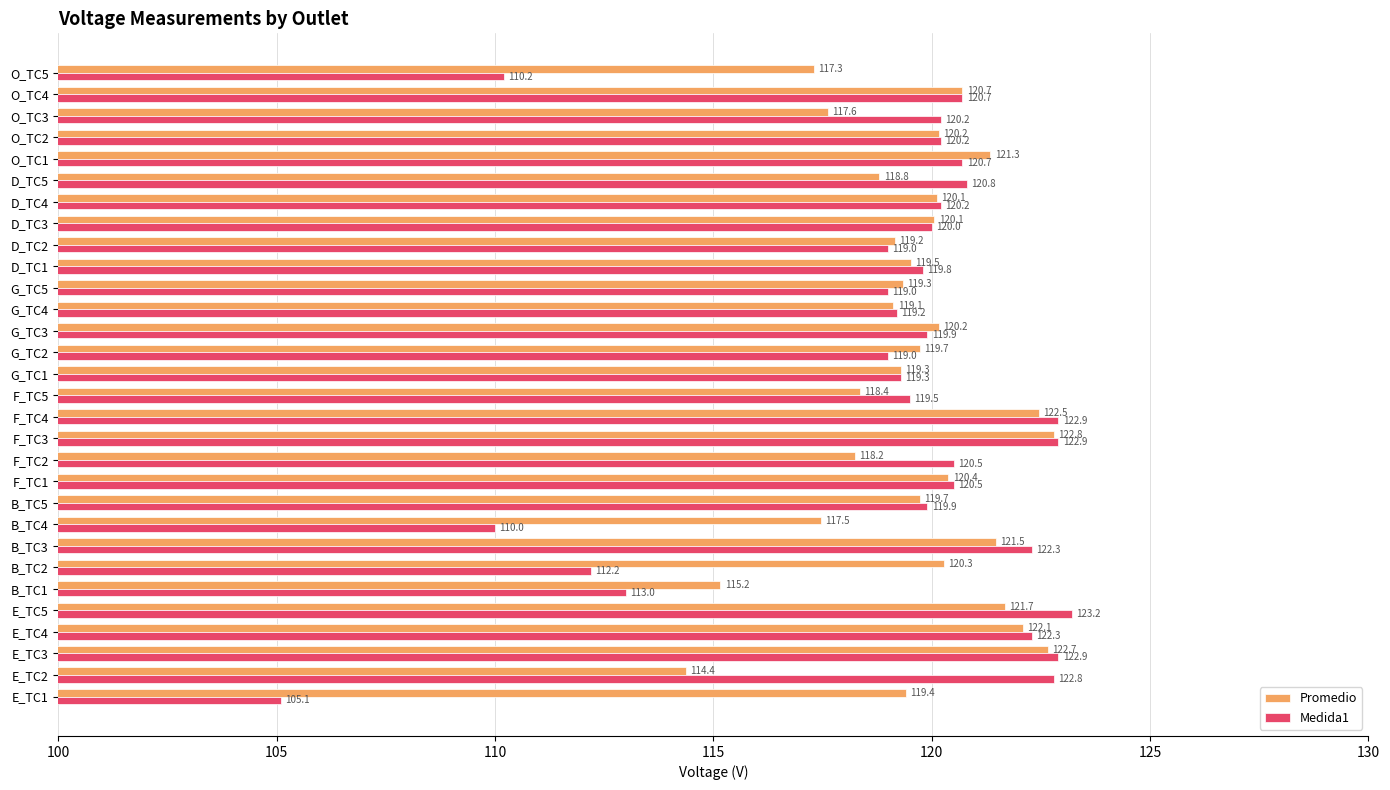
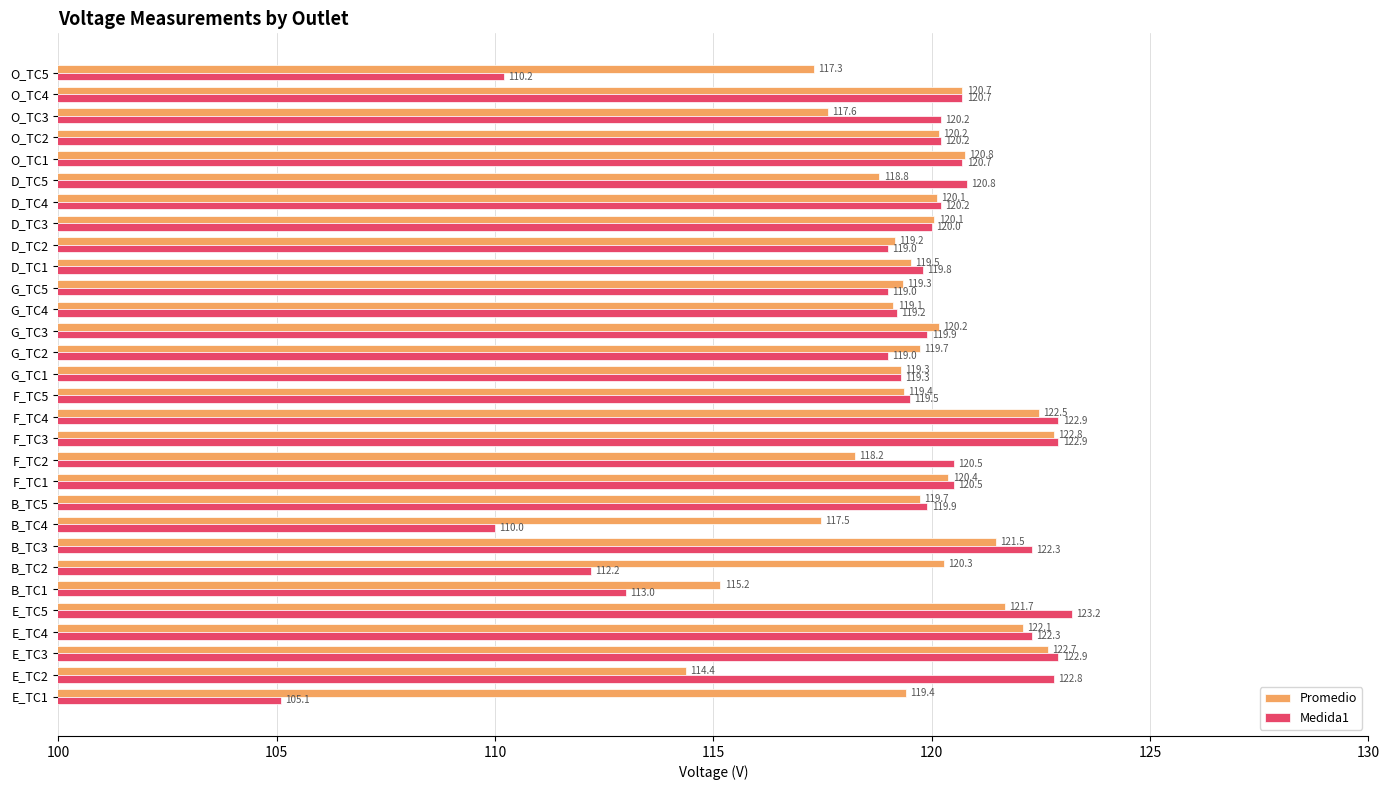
  {
    "Promedio": {
      "O_TC5": 117.3,
      "O_TC3": 117.6,
-     "O_TC1": 121.3,
+     "O_TC1": 120.8,
      "D_TC5": 118.8,
      "D_TC1": 119.5,
      "G_TC5": 119.3,
      "G_TC3": 120.2,
      "G_TC2": 119.7,
-     "F_TC5": 118.4,
+     "F_TC5": 119.4,
      "F_TC4": 122.5,
      "F_TC2": 118.2,
      "B_TC4": 117.5,
      "B_TC3": 121.5,
      "B_TC2": 120.3,
      "B_TC1": 115.2,
      "E_TC5": 121.7,
      "E_TC3": 122.7,
      "E_TC2": 114.4,
      "E_TC1": 119.4
    },
    "Medida1": {
      "O_TC5": 110.2,
      "O_TC3": 120.2,
      "D_TC5": 120.8,
      "D_TC1": 119.8,
      "G_TC5": 119.0,
      "G_TC3": 119.9,
      "G_TC2": 119.0,
      "F_TC4": 122.9,
      "F_TC2": 120.5,
      "B_TC4": 110.0,
      "B_TC3": 122.3,
      "B_TC2": 112.2,
      "B_TC1": 113.0,
      "E_TC5": 123.2,
      "E_TC3": 122.9,
      "E_TC2": 122.8,
      "E_TC1": 105.1
    }
  }
